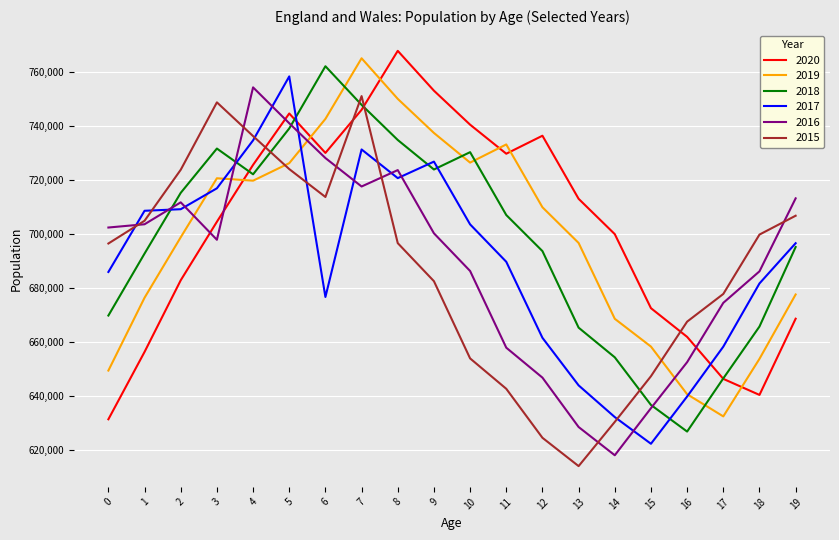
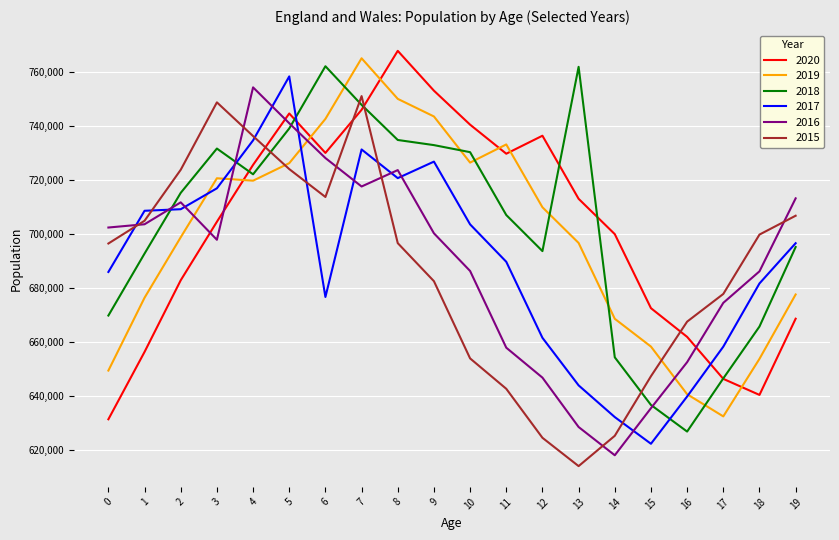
  {
    "2020": {
      "0": "631,000",
      "1": "656,000",
      "2": "683,000",
      "3": "705,000",
      "4": "726,000",
      "5": "745,000",
      "6": "730,000",
      "7": "746,000",
      "8": "768,000",
      "9": "753,000",
      "10": "741,000",
      "11": "730,000",
      "12": "736,000",
      "13": "713,000",
      "14": "700,000",
      "15": "673,000",
      "16": "662,000",
      "18": "640,000",
      "19": "669,000"
    },
    "2019": {
      "0": "649,000",
      "1": "676,000",
      "2": "699,000",
      "3": "721,000",
      "4": "720,000",
      "5": "726,000",
      "6": "743,000",
      "7": "765,000",
      "8": "750,000",
-     "9": "738,000",
+     "9": "744,000",
      "10": "727,000",
      "11": "733,000",
      "12": "710,000",
      "13": "697,000",
      "14": "669,000",
      "15": "658,000",
      "17": "632,000",
      "18": "654,000",
      "19": "678,000"
    },
    "2018": {
      "0": "670,000",
      "1": "693,000",
      "2": "715,000",
      "3": "732,000",
      "4": "722,000",
      "5": "739,000",
      "6": "762,000",
      "7": "748,000",
      "8": "735,000",
-     "9": "724,000",
+     "9": "733,000",
      "10": "730,000",
      "11": "707,000",
      "12": "694,000",
-     "13": "665,000",
+     "13": "762,000",
      "14": "654,000",
      "15": "637,000",
      "16": "627,000",
      "18": "666,000",
      "19": "695,000"
    },
    "2017": {
      "0": "686,000",
      "1": "709,000",
      "2": "709,000",
      "3": "717,000",
      "4": "735,000",
      "5": "759,000",
      "6": "677,000",
      "7": "731,000",
      "8": "721,000",
      "9": "727,000",
      "10": "704,000",
      "11": "690,000",
      "12": "662,000",
      "13": "644,000",
      "14": "632,000",
      "15": "622,000",
      "17": "658,000",
      "18": "682,000",
      "19": "697,000"
    },
    "2016": {
      "0": "702,000",
      "1": "704,000",
      "2": "712,000",
      "3": "698,000",
      "4": "754,000",
      "5": "741,000",
      "6": "728,000",
      "7": "718,000",
      "8": "724,000",
      "9": "700,000",
      "10": "686,000",
      "11": "658,000",
      "12": "647,000",
      "13": "628,000",
      "14": "618,000",
      "15": "635,000",
      "16": "653,000",
      "17": "675,000",
      "18": "686,000",
      "19": "713,000"
    },
    "2015": {
      "0": "697,000",
      "1": "705,000",
      "2": "724,000",
      "3": "749,000",
      "4": "736,000",
      "5": "724,000",
      "6": "714,000",
      "7": "751,000",
      "8": "697,000",
      "9": "683,000",
      "10": "654,000",
      "11": "643,000",
      "12": "624,000",
      "13": "614,000",
-     "14": "630,000",
+     "14": "625,000",
      "15": "647,000",
      "16": "668,000",
      "17": "678,000",
      "18": "700,000",
      "19": "707,000"
    }
  }
